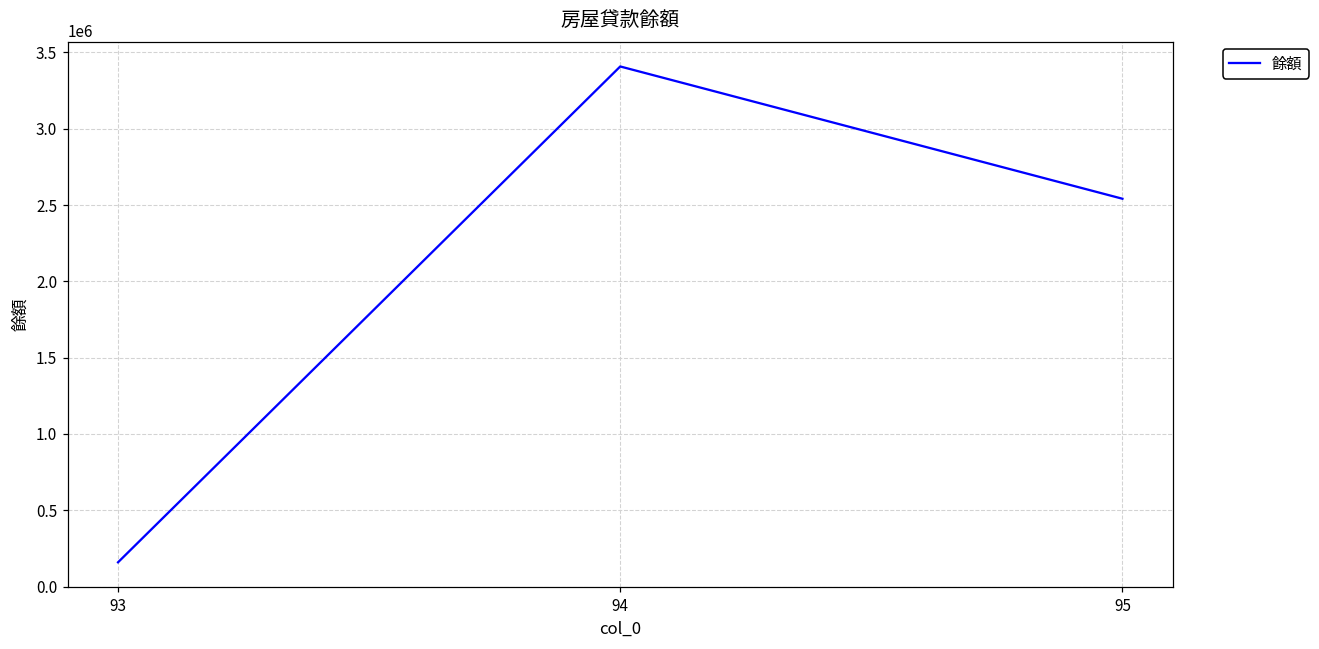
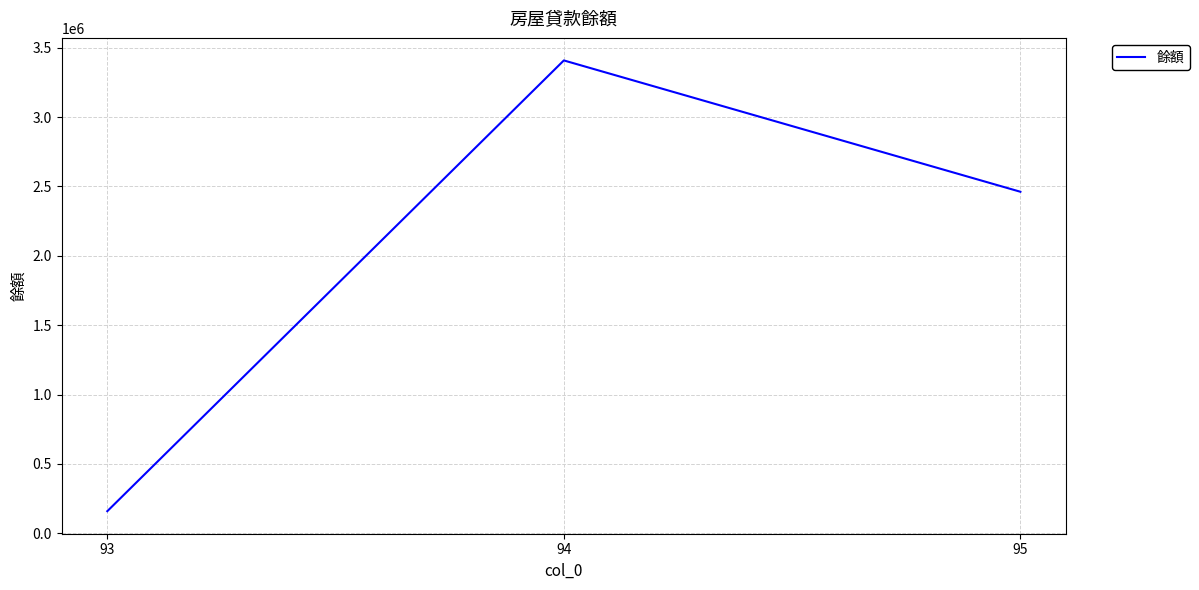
  {
    "93": 160000,
    "94": 3410000,
-   "95": 2540000
+   "95": 2460000
  }
